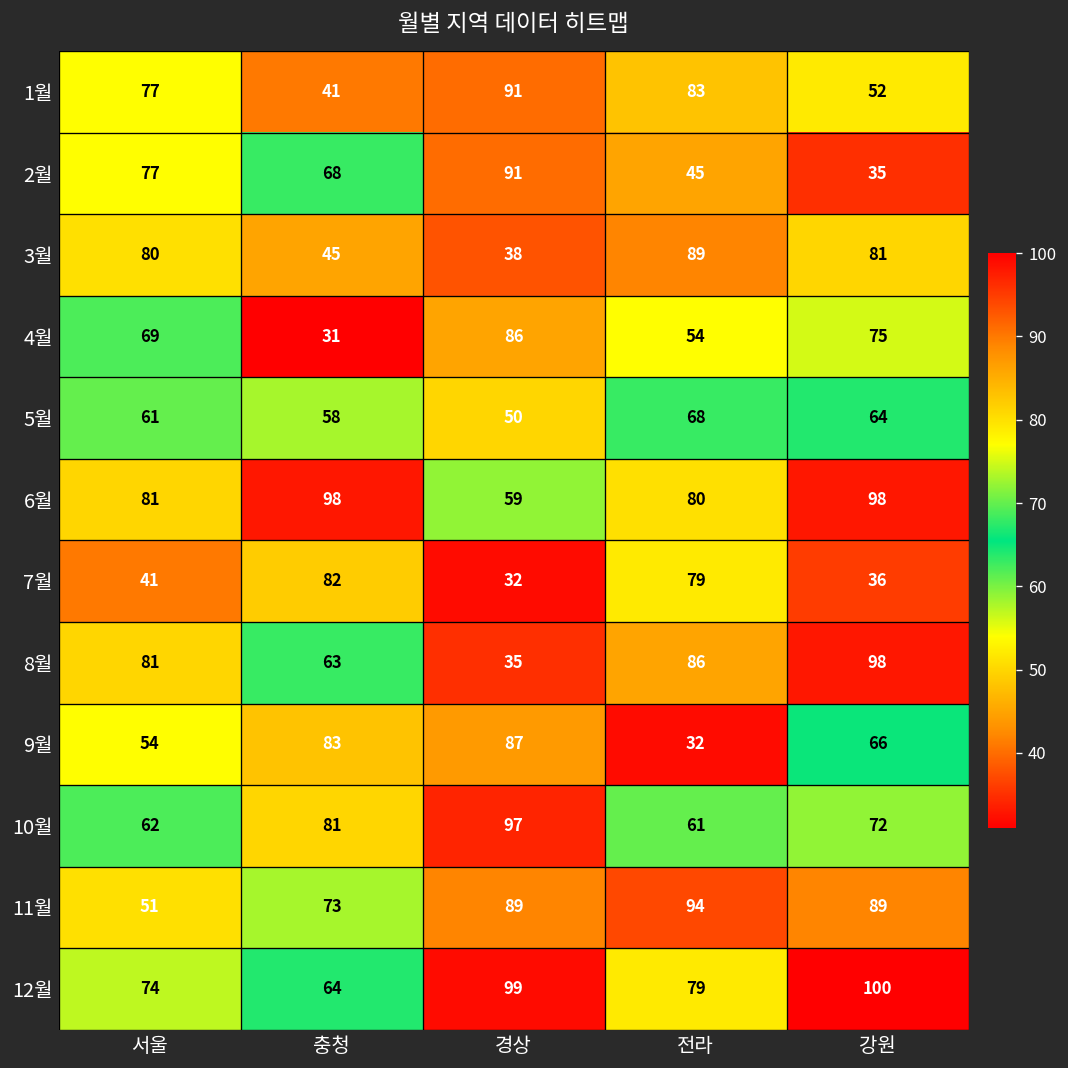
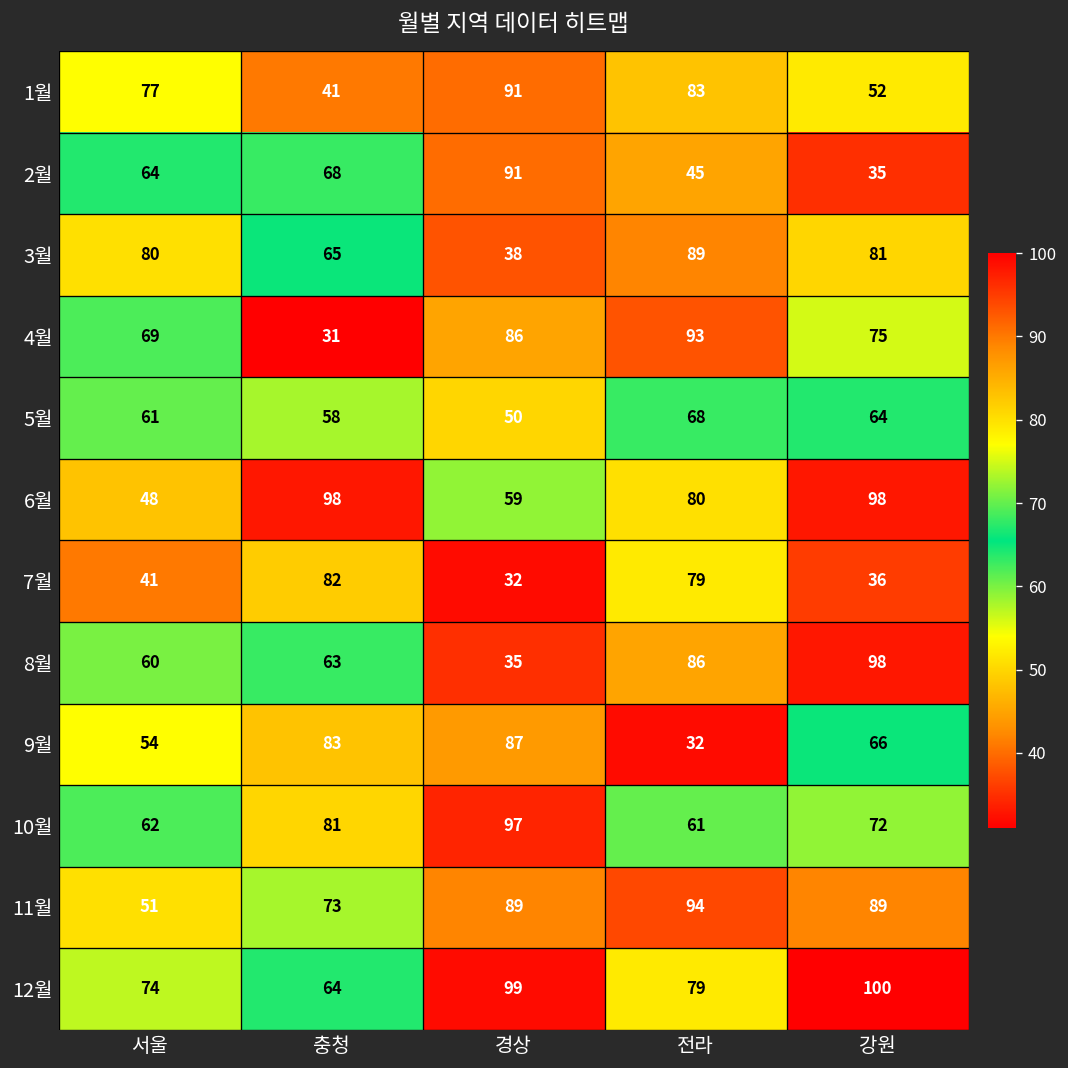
  {
    "1월": {
      "서울": 77,
      "충청": 41,
      "경상": 91,
      "전라": 83,
      "강원": 52
    },
    "2월": {
-     "서울": 77,
+     "서울": 64,
      "충청": 68,
      "경상": 91,
      "전라": 45,
      "강원": 35
    },
    "3월": {
      "서울": 80,
-     "충청": 45,
+     "충청": 65,
      "경상": 38,
      "전라": 89,
      "강원": 81
    },
    "4월": {
      "서울": 69,
      "충청": 31,
      "경상": 86,
-     "전라": 54,
+     "전라": 93,
      "강원": 75
    },
    "5월": {
      "서울": 61,
      "충청": 58,
      "경상": 50,
      "전라": 68,
      "강원": 64
    },
    "6월": {
-     "서울": 81,
+     "서울": 48,
      "충청": 98,
      "경상": 59,
      "전라": 80,
      "강원": 98
    },
    "7월": {
      "서울": 41,
      "충청": 82,
      "경상": 32,
      "전라": 79,
      "강원": 36
    },
    "8월": {
-     "서울": 81,
+     "서울": 60,
      "충청": 63,
      "경상": 35,
      "전라": 86,
      "강원": 98
    },
    "9월": {
      "서울": 54,
      "충청": 83,
      "경상": 87,
      "전라": 32,
      "강원": 66
    },
    "10월": {
      "서울": 62,
      "충청": 81,
      "경상": 97,
      "전라": 61,
      "강원": 72
    },
    "11월": {
      "서울": 51,
      "충청": 73,
      "경상": 89,
      "전라": 94,
      "강원": 89
    },
    "12월": {
      "서울": 74,
      "충청": 64,
      "경상": 99,
      "전라": 79,
      "강원": 100
    }
  }
